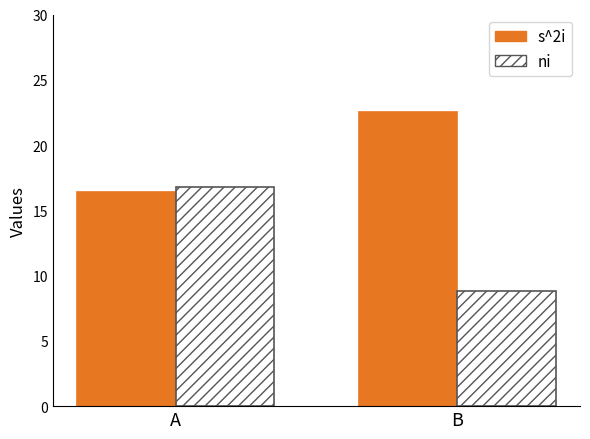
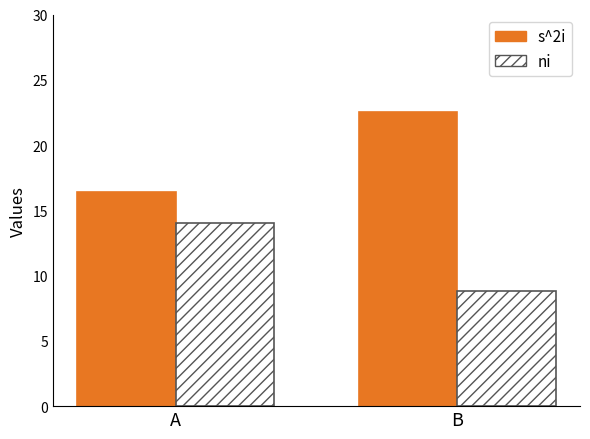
  {
    "s^2i": {
      "А": 16.4,
      "В": 22.5
    },
    "ni": {
-     "А": 16.8,
+     "А": 14.0,
      "В": 8.8
    }
  }
